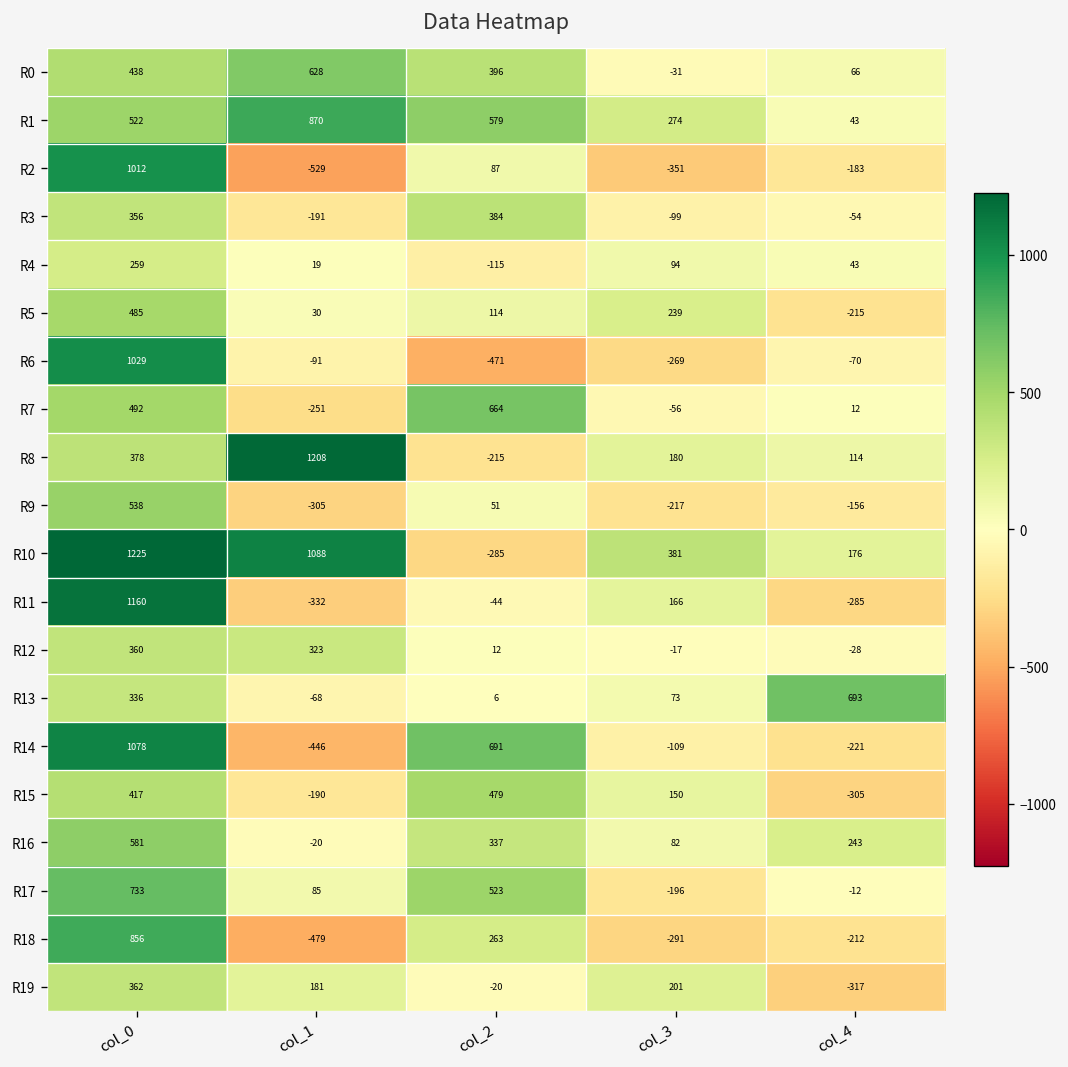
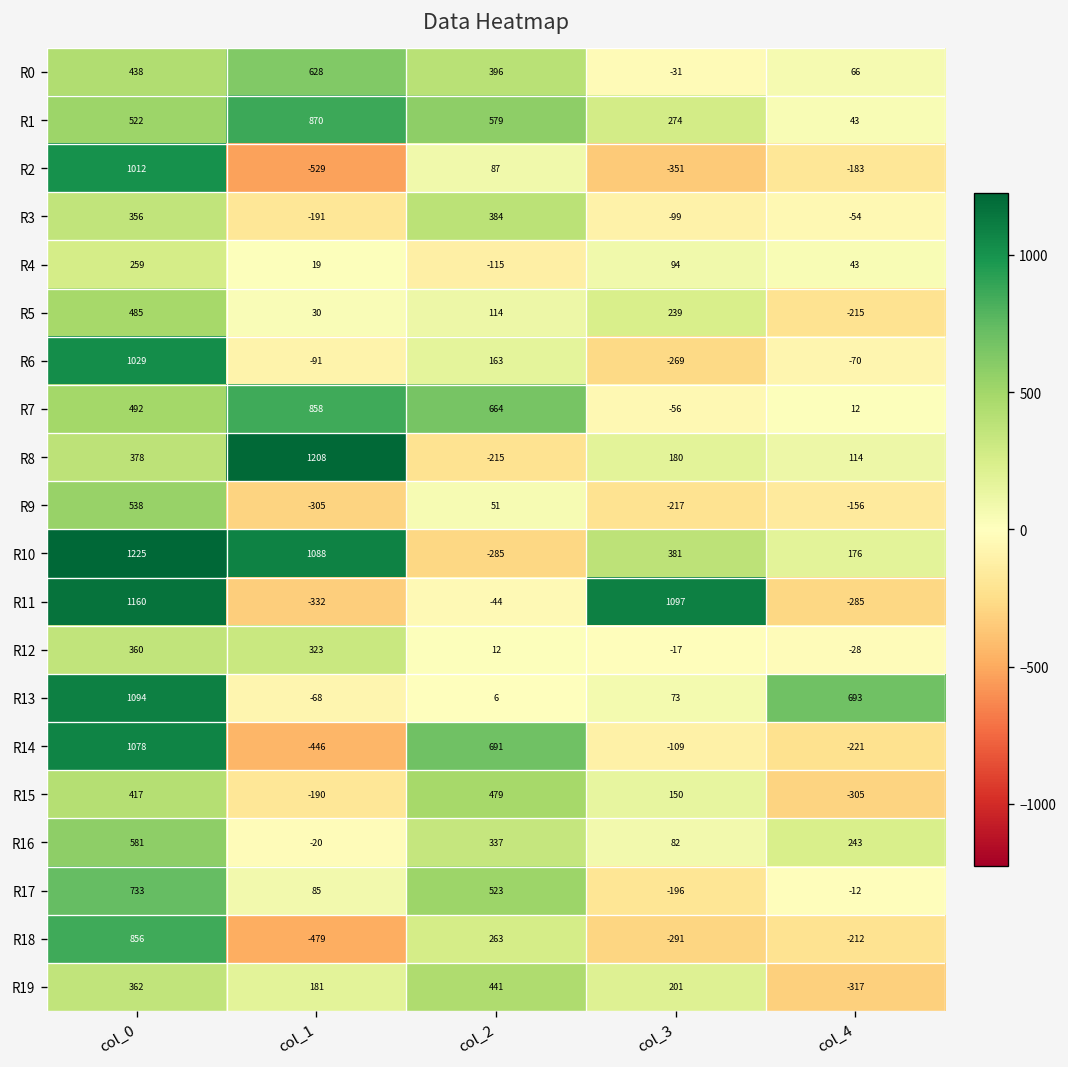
  {
    "R0": {
      "col_0": 438,
      "col_1": 628,
      "col_2": 396,
      "col_3": -31,
      "col_4": 66
    },
    "R1": {
      "col_0": 522,
      "col_1": 870,
      "col_2": 579,
      "col_3": 274,
      "col_4": 43
    },
    "R2": {
      "col_0": 1012,
      "col_1": -529,
      "col_2": 87,
      "col_3": -351,
      "col_4": -183
    },
    "R3": {
      "col_0": 356,
      "col_1": -191,
      "col_2": 384,
      "col_3": -99,
      "col_4": -54
    },
    "R4": {
      "col_0": 259,
      "col_1": 19,
      "col_2": -115,
      "col_3": 94,
      "col_4": 43
    },
    "R5": {
      "col_0": 485,
      "col_1": 30,
      "col_2": 114,
      "col_3": 239,
      "col_4": -215
    },
    "R6": {
      "col_0": 1029,
      "col_1": -91,
-     "col_2": -471,
+     "col_2": 163,
      "col_3": -269,
      "col_4": -70
    },
    "R7": {
      "col_0": 492,
-     "col_1": -251,
+     "col_1": 858,
      "col_2": 664,
      "col_3": -56,
      "col_4": 12
    },
    "R8": {
      "col_0": 378,
      "col_1": 1208,
      "col_2": -215,
      "col_3": 180,
      "col_4": 114
    },
    "R9": {
      "col_0": 538,
      "col_1": -305,
      "col_2": 51,
      "col_3": -217,
      "col_4": -156
    },
    "R10": {
      "col_0": 1225,
      "col_1": 1088,
      "col_2": -285,
      "col_3": 381,
      "col_4": 176
    },
    "R11": {
      "col_0": 1160,
      "col_1": -332,
      "col_2": -44,
-     "col_3": 166,
+     "col_3": 1097,
      "col_4": -285
    },
    "R12": {
      "col_0": 360,
      "col_1": 323,
      "col_2": 12,
      "col_3": -17,
      "col_4": -28
    },
    "R13": {
-     "col_0": 336,
+     "col_0": 1094,
      "col_1": -68,
      "col_2": 6,
      "col_3": 73,
      "col_4": 693
    },
    "R14": {
      "col_0": 1078,
      "col_1": -446,
      "col_2": 691,
      "col_3": -109,
      "col_4": -221
    },
    "R15": {
      "col_0": 417,
      "col_1": -190,
      "col_2": 479,
      "col_3": 150,
      "col_4": -305
    },
    "R16": {
      "col_0": 581,
      "col_1": -20,
      "col_2": 337,
      "col_3": 82,
      "col_4": 243
    },
    "R17": {
      "col_0": 733,
      "col_1": 85,
      "col_2": 523,
      "col_3": -196,
      "col_4": -12
    },
    "R18": {
      "col_0": 856,
      "col_1": -479,
      "col_2": 263,
      "col_3": -291,
      "col_4": -212
    },
    "R19": {
      "col_0": 362,
      "col_1": 181,
-     "col_2": -20,
+     "col_2": 441,
      "col_3": 201,
      "col_4": -317
    }
  }
